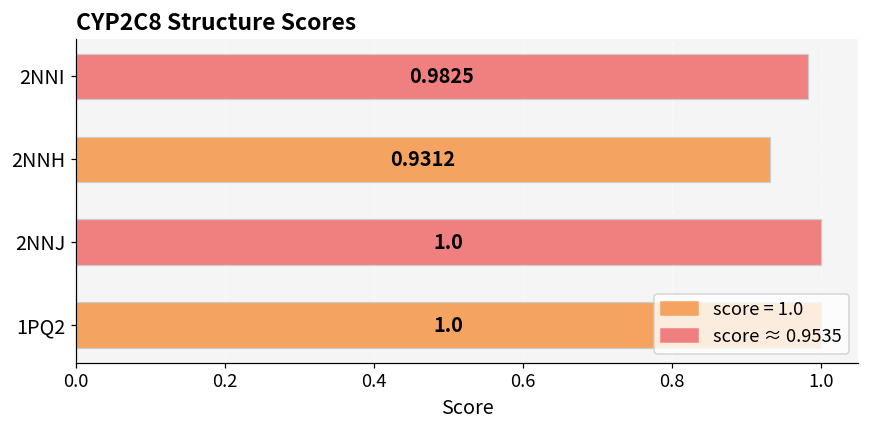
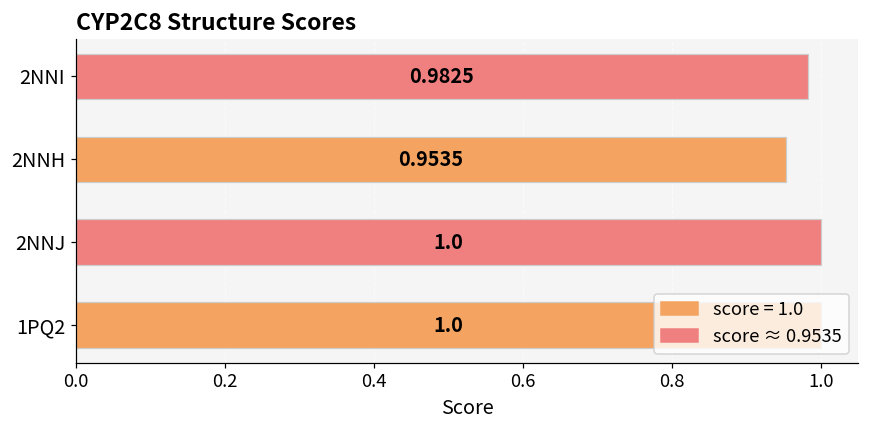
  {
    "2NNI": 0.9825,
-   "2NNH": 0.9312,
+   "2NNH": 0.9535,
    "2NNJ": 1.0
  }
